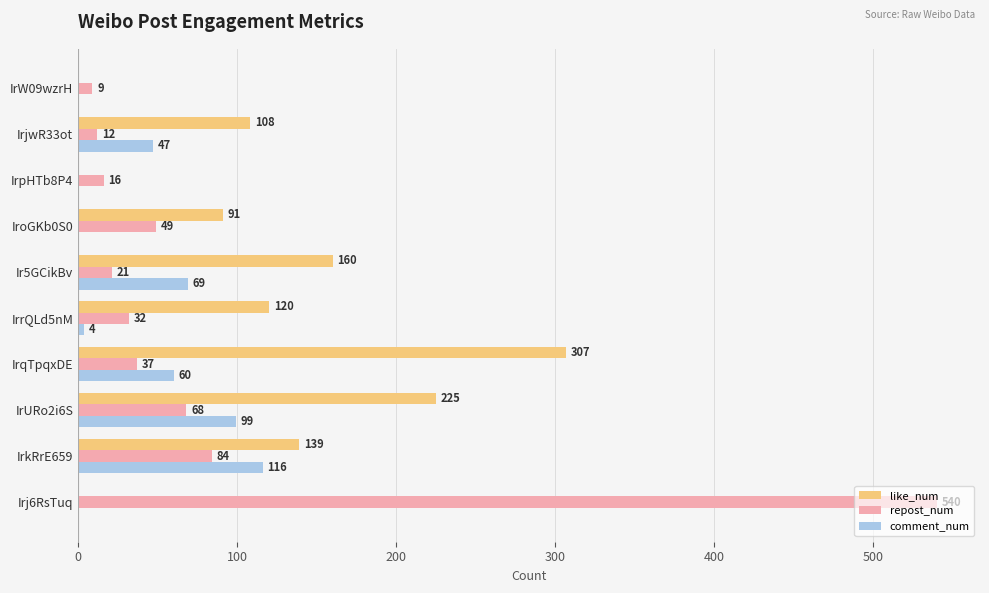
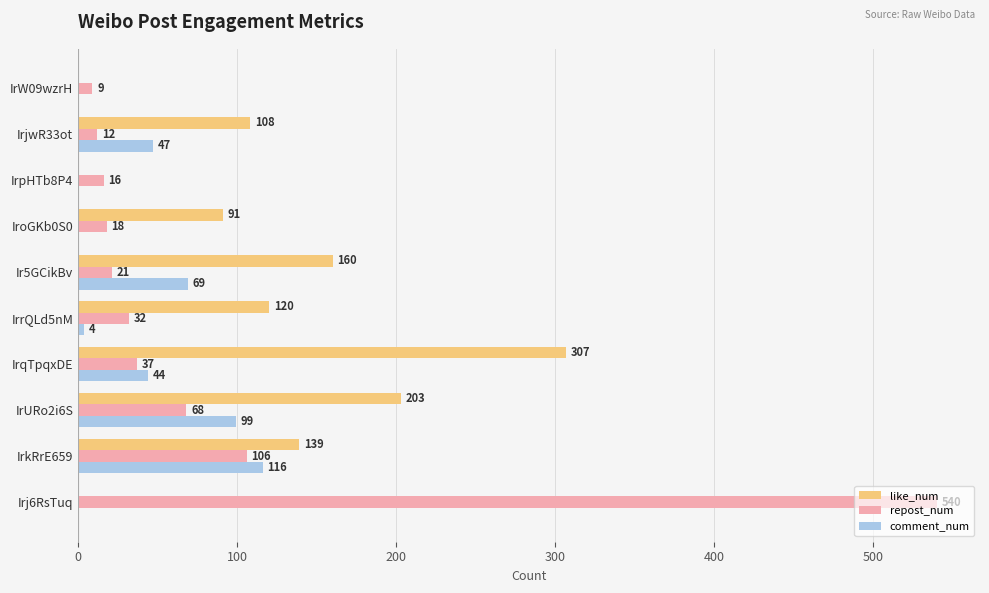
  {
    "like_num": {
      "IrjwR33ot": 108,
      "IroGKb0S0": 91,
      "Ir5GCikBv": 160,
      "IrrQLd5nM": 120,
      "IrqTpqxDE": 307,
-     "IrURo2i6S": 225,
+     "IrURo2i6S": 203,
      "IrkRrE659": 139
    },
    "repost_num": {
      "IrW09wzrH": 9,
      "IrjwR33ot": 12,
      "IrpHTb8P4": 16,
-     "IroGKb0S0": 49,
+     "IroGKb0S0": 18,
      "Ir5GCikBv": 21,
      "IrrQLd5nM": 32,
      "IrqTpqxDE": 37,
      "IrURo2i6S": 68,
-     "IrkRrE659": 84
+     "IrkRrE659": 106
    },
    "comment_num": {
      "IrjwR33ot": 47,
      "Ir5GCikBv": 69,
      "IrrQLd5nM": 4,
-     "IrqTpqxDE": 60,
+     "IrqTpqxDE": 44,
      "IrURo2i6S": 99,
      "IrkRrE659": 116
    }
  }
